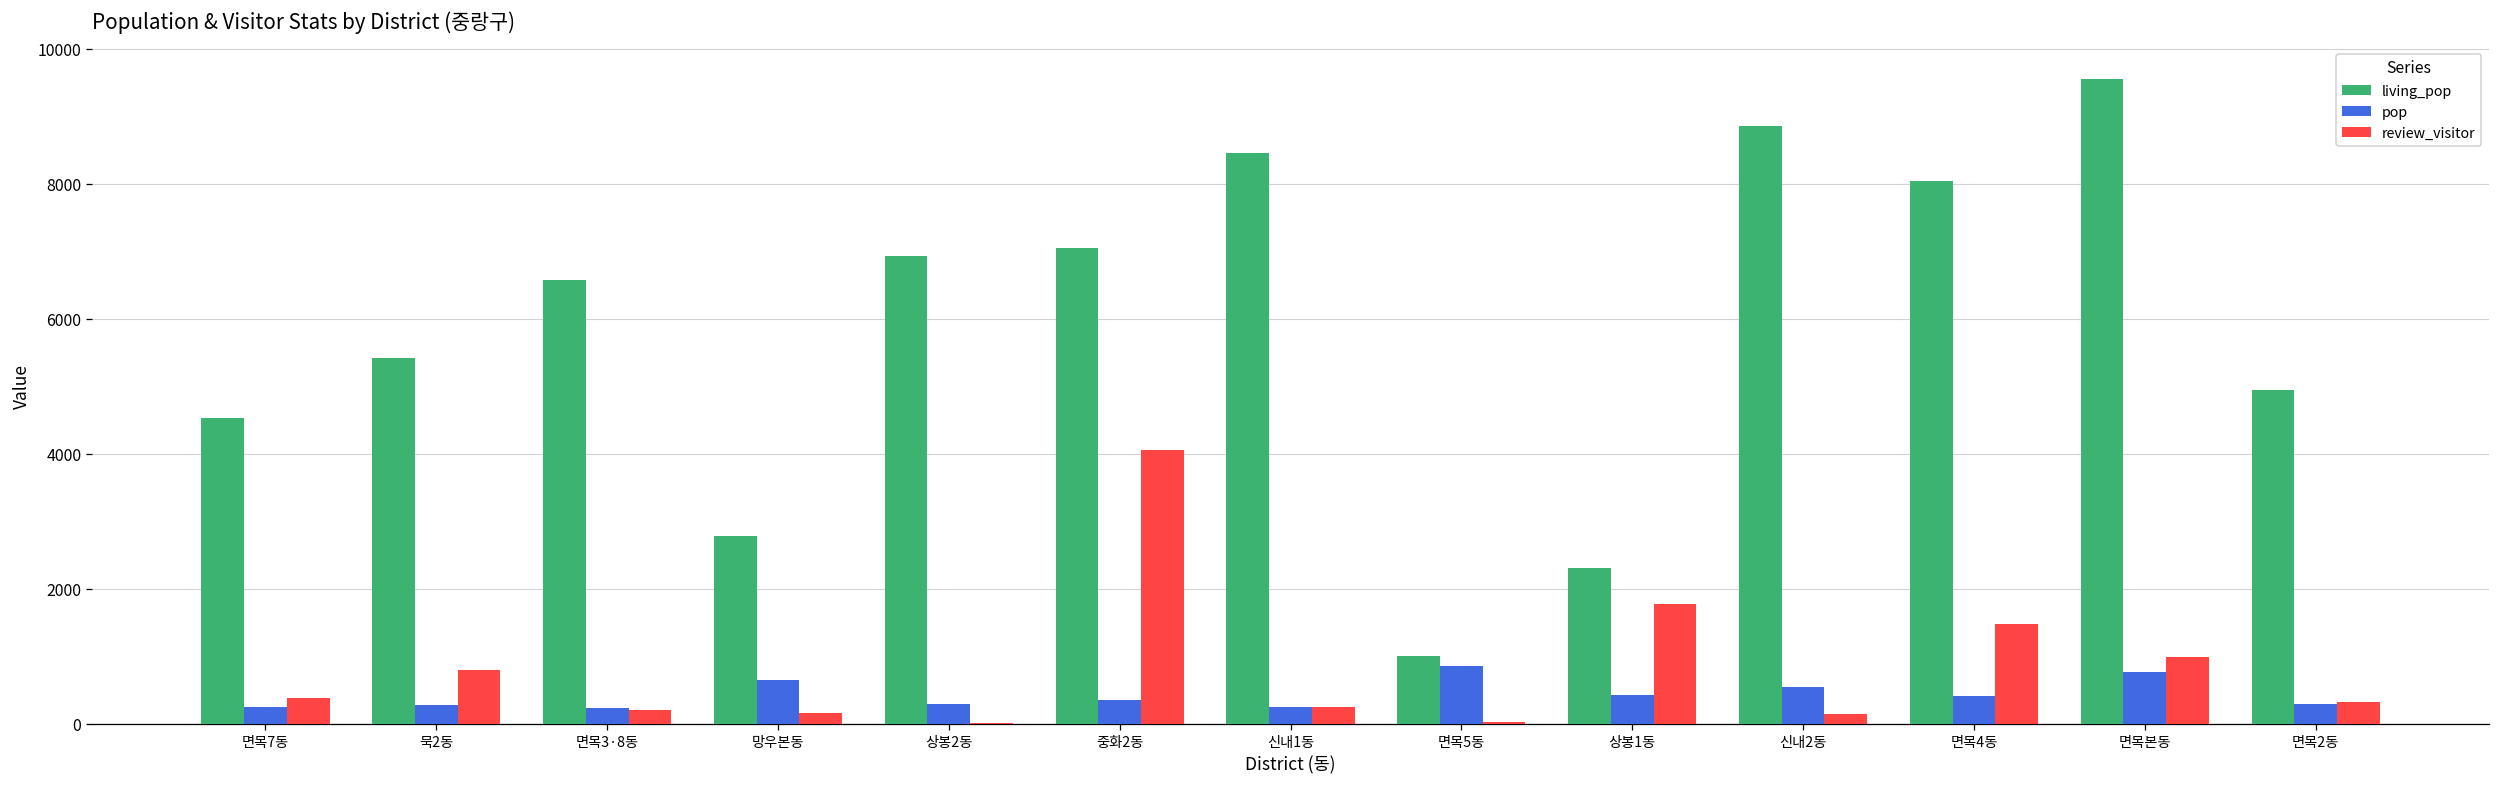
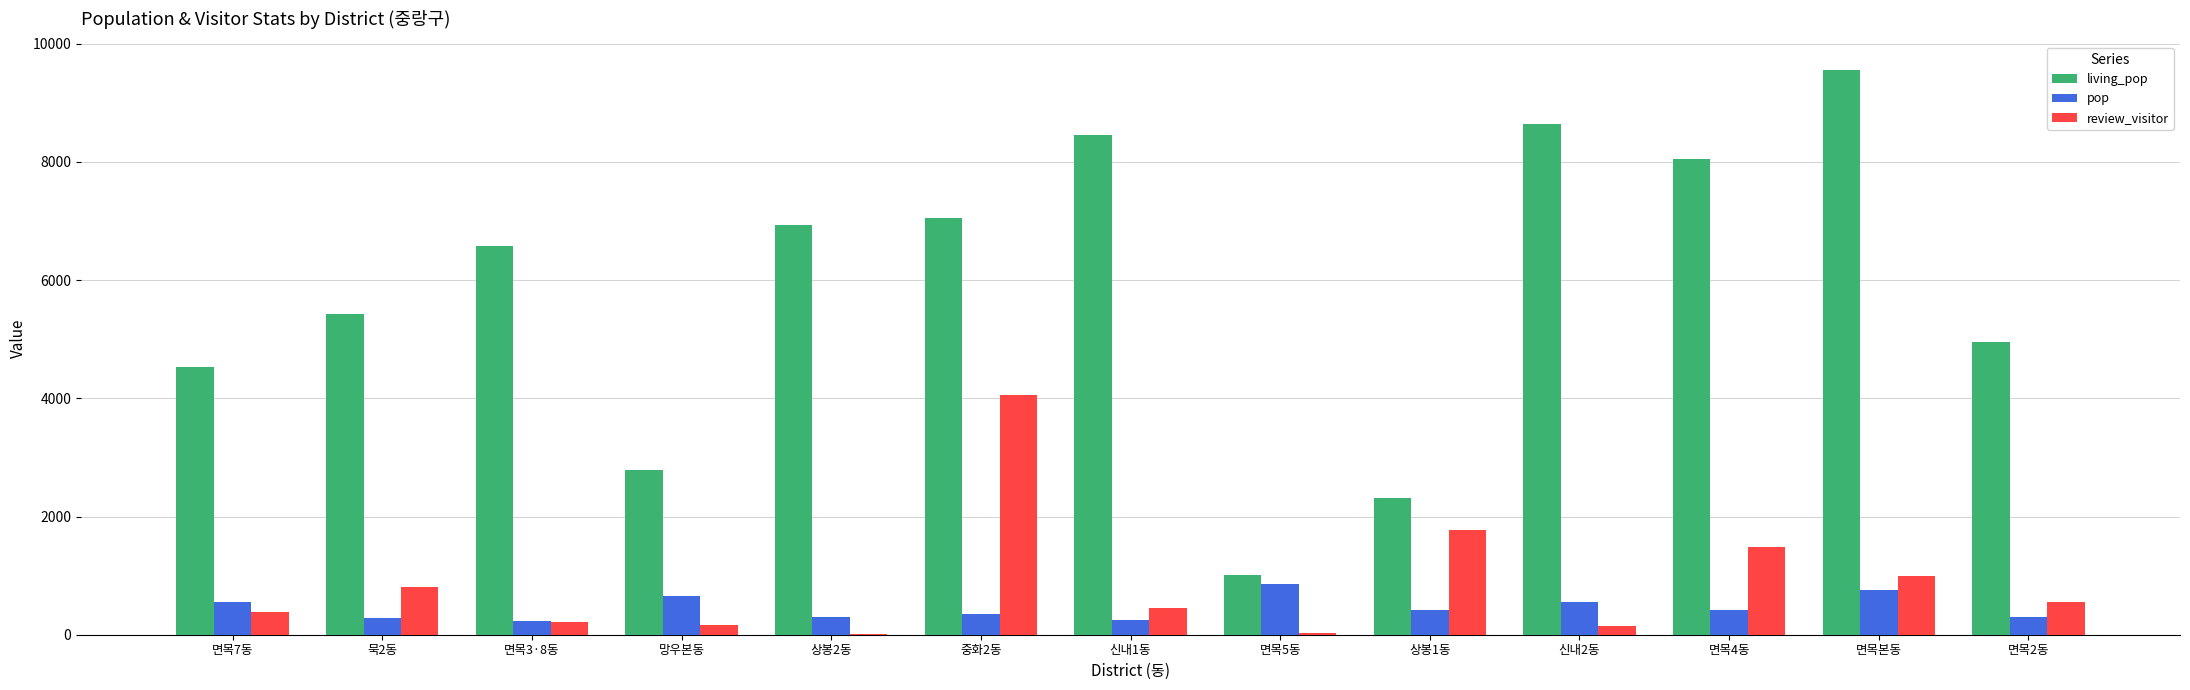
  {
    "living_pop": {
      "면목7동": 4500,
      "묵2동": 5400,
      "면목3·8동": 6600,
      "망우본동": 2800,
      "상봉2동": 6900,
      "중화2동": 7000,
      "신내1동": 8500,
      "면목5동": 1000,
      "상봉1동": 2300,
-     "신내2동": 8900,
+     "신내2동": 8600,
      "면목4동": 8100,
      "면목본동": 9600,
      "면목2동": 4900
    },
    "pop": {
-     "면목7동": 300,
+     "면목7동": 500,
      "묵2동": 300,
      "면목3·8동": 200,
      "망우본동": 700,
      "상봉2동": 300,
      "중화2동": 400,
      "신내1동": 200,
      "면목5동": 900,
      "상봉1동": 400,
      "신내2동": 600,
      "면목4동": 400,
      "면목본동": 800,
      "면목2동": 300
    },
    "review_visitor": {
      "면목7동": 400,
      "묵2동": 800,
      "면목3·8동": 200,
      "망우본동": 200,
      "중화2동": 4100,
-     "신내1동": 200,
+     "신내1동": 500,
      "상봉1동": 1800,
      "신내2동": 100,
      "면목4동": 1500,
      "면목본동": 1000,
-     "면목2동": 300
+     "면목2동": 500
    }
  }
